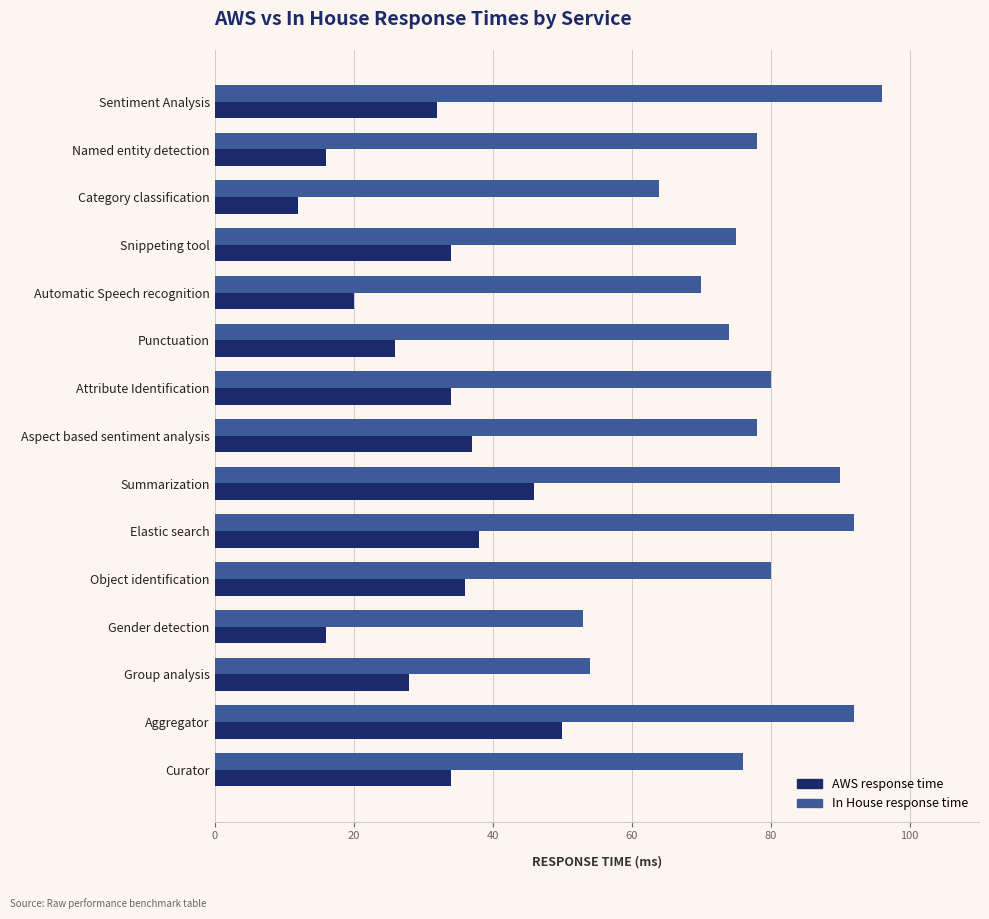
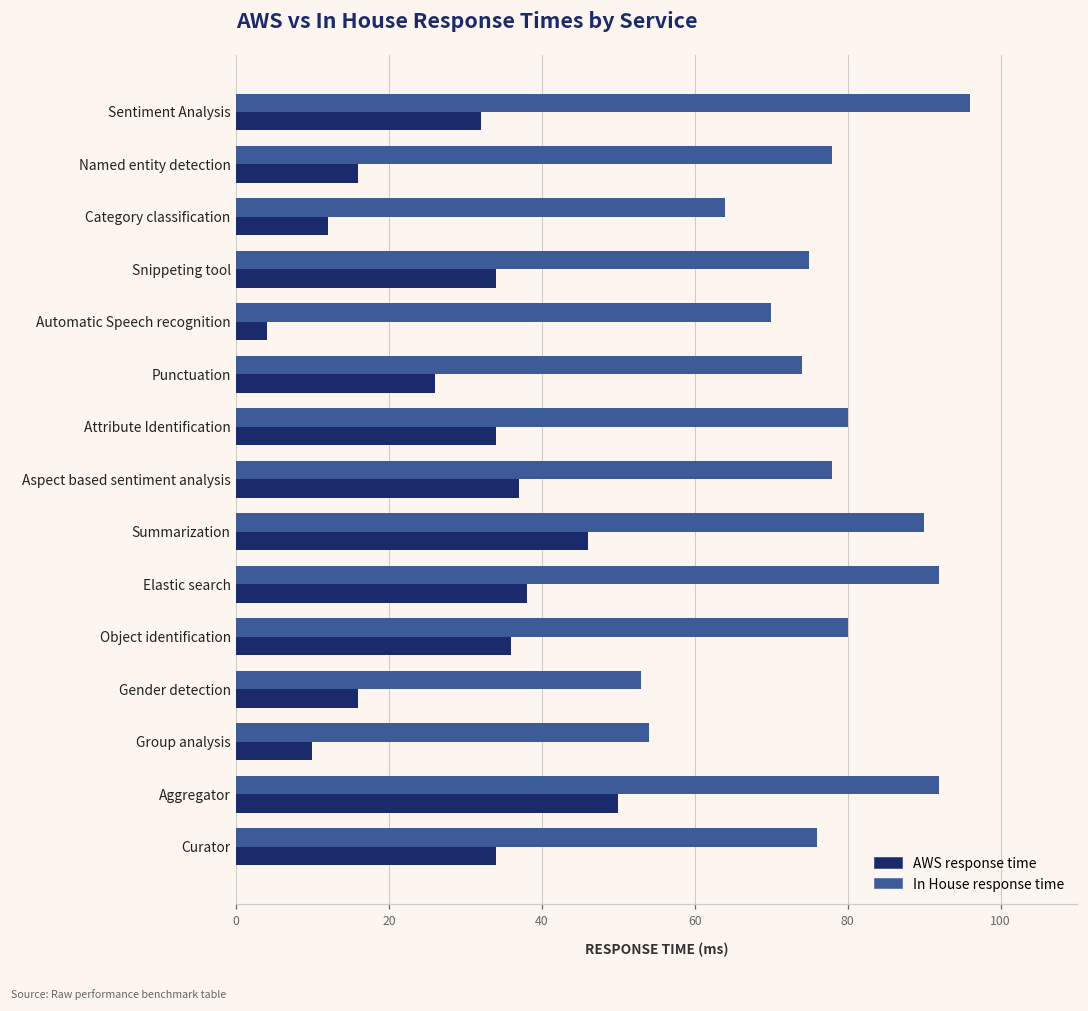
  {
    "AWS response time": {
      "Sentiment Analysis": 32,
      "Named entity detection": 16,
      "Category classification": 12,
      "Snippeting tool": 34,
-     "Automatic Speech recognition": 20,
+     "Automatic Speech recognition": 4,
      "Punctuation": 26,
      "Attribute Identification": 34,
      "Aspect based sentiment analysis": 37,
      "Summarization": 46,
      "Elastic search": 38,
      "Object identification": 36,
      "Gender detection": 16,
-     "Group analysis": 28,
+     "Group analysis": 10,
      "Aggregator": 50,
      "Curator": 34
    },
    "In House response time": {
      "Sentiment Analysis": 96,
      "Named entity detection": 78,
      "Category classification": 64,
      "Snippeting tool": 75,
      "Automatic Speech recognition": 70,
      "Punctuation": 74,
      "Attribute Identification": 80,
      "Aspect based sentiment analysis": 78,
      "Summarization": 90,
      "Elastic search": 92,
      "Object identification": 80,
      "Gender detection": 53,
      "Group analysis": 54,
      "Aggregator": 92,
      "Curator": 76
    }
  }
